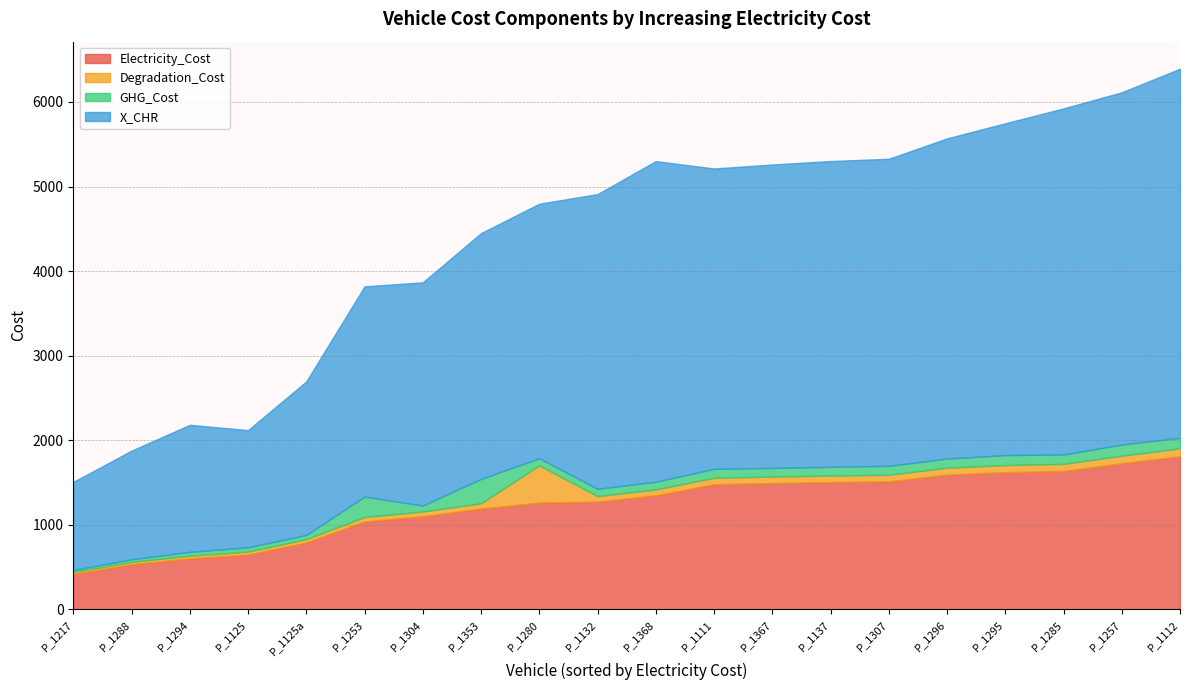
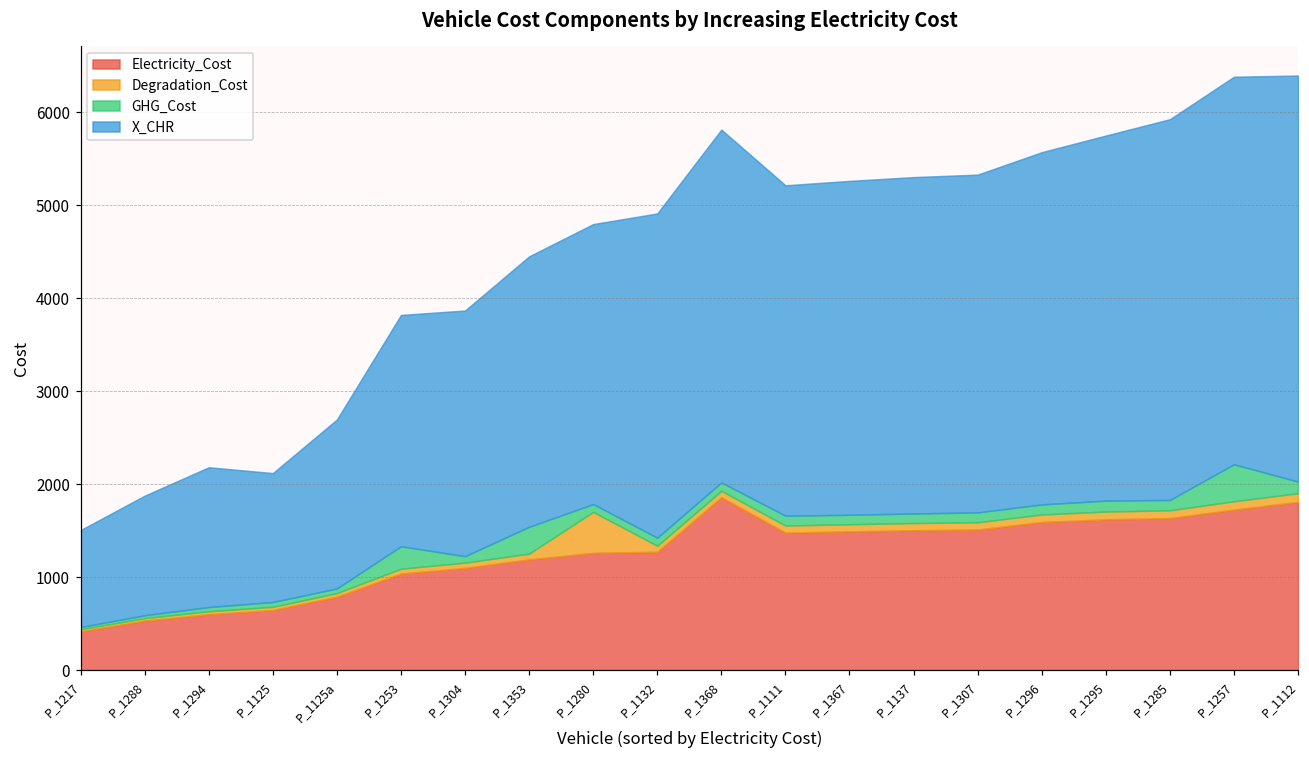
  {
    "Electricity_Cost": {
      "P_1294": 600,
      "P_1125": 600,
      "P_1125a": 800,
      "P_1253": 1000,
      "P_1304": 1100,
      "P_1353": 1200,
      "P_1280": 1300,
      "P_1132": 1300,
-     "P_1368": 1300,
+     "P_1368": 1900,
      "P_1111": 1500,
      "P_1367": 1500,
      "P_1137": 1500,
      "P_1307": 1500,
      "P_1296": 1600,
      "P_1295": 1600,
      "P_1285": 1600,
      "P_1257": 1700,
      "P_1112": 1800
    },
    "Degradation_Cost": {
      "P_1294": 0,
      "P_1125": 0,
      "P_1125a": 0,
      "P_1253": 100,
      "P_1304": 100,
      "P_1353": 100,
      "P_1280": 400,
      "P_1132": 100,
      "P_1368": 100,
      "P_1111": 100,
      "P_1367": 100,
      "P_1137": 100,
      "P_1307": 100,
      "P_1296": 100,
      "P_1295": 100,
      "P_1285": 100,
      "P_1257": 100,
      "P_1112": 100
    },
    "GHG_Cost": {
      "P_1288": 0,
      "P_1294": 0,
      "P_1125": 100,
      "P_1125a": 0,
      "P_1253": 200,
      "P_1304": 100,
      "P_1353": 300,
      "P_1280": 100,
      "P_1132": 100,
      "P_1368": 100,
      "P_1111": 100,
      "P_1367": 100,
      "P_1137": 100,
      "P_1307": 100,
      "P_1296": 100,
      "P_1295": 100,
      "P_1285": 100,
-     "P_1257": 100,
+     "P_1257": 400,
      "P_1112": 100
    },
    "X_CHR": {
      "P_1217": 1000,
      "P_1288": 1300,
      "P_1294": 1500,
      "P_1125": 1400,
      "P_1125a": 1800,
      "P_1253": 2500,
      "P_1304": 2600,
      "P_1353": 2900,
      "P_1280": 3000,
      "P_1132": 3500,
      "P_1368": 3800,
      "P_1111": 3600,
      "P_1367": 3600,
      "P_1137": 3600,
      "P_1307": 3600,
      "P_1296": 3800,
      "P_1295": 3900,
      "P_1285": 4100,
      "P_1257": 4200,
      "P_1112": 4400
    }
  }
